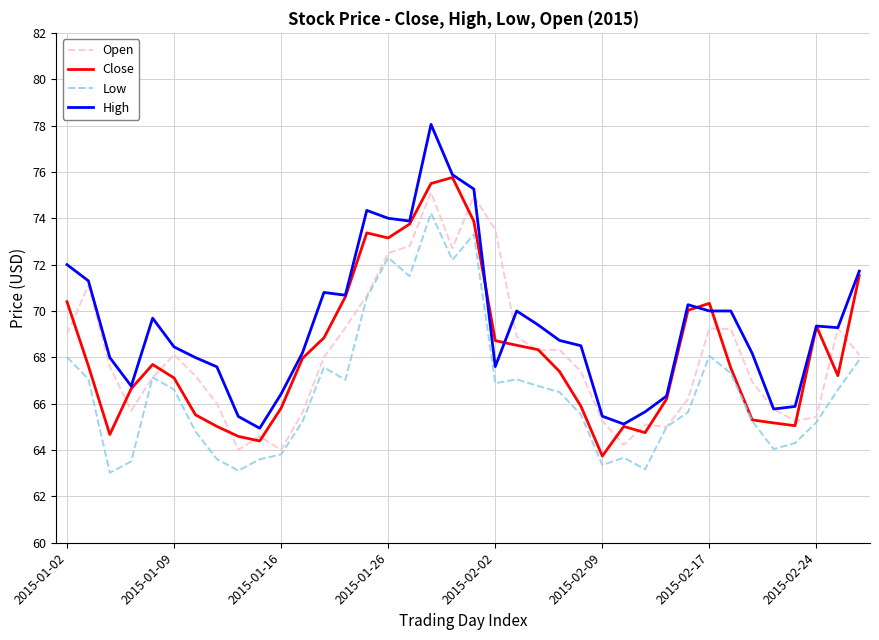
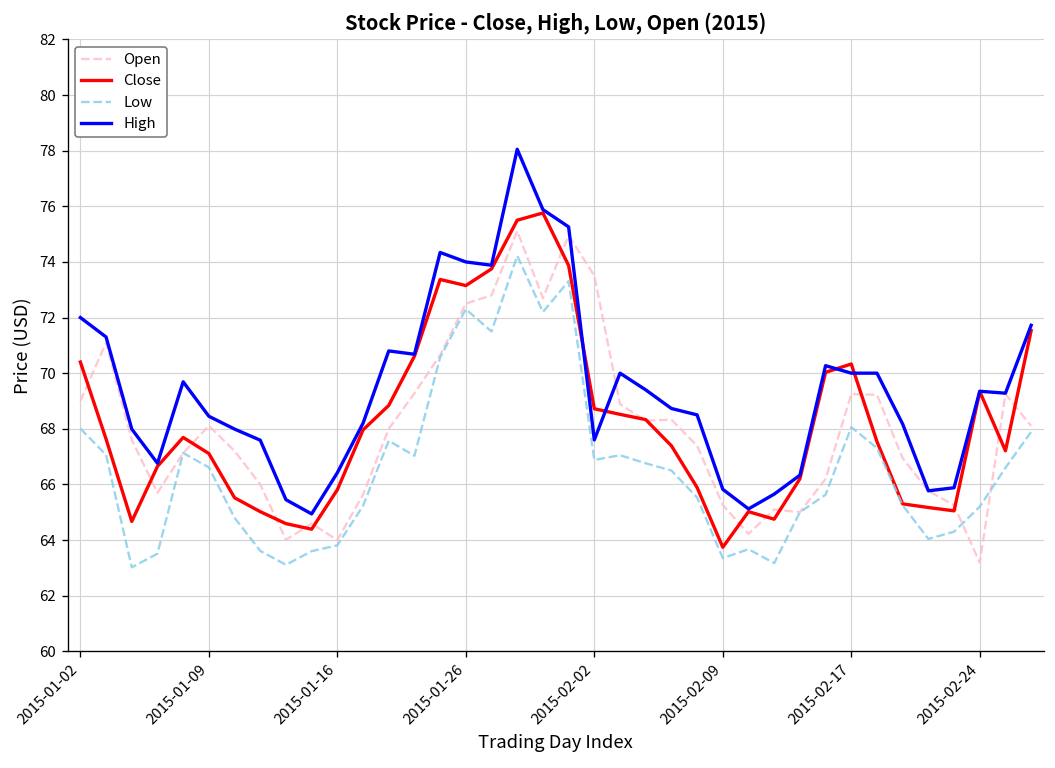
  {
    "Open": {
      "2015-01-02": 69.0,
      "2015-01-09": 68.1,
      "2015-01-16": 64.0,
      "2015-01-26": 72.5,
      "2015-02-02": 73.5,
      "2015-02-09": 65.3,
      "2015-02-17": 69.3,
-     "2015-02-24": 65.4
+     "2015-02-24": 63.2
    },
    "Close": {
      "2015-01-02": 70.4,
      "2015-01-09": 67.1,
      "2015-01-16": 65.8,
      "2015-01-26": 73.2,
      "2015-02-02": 68.7,
      "2015-02-09": 63.7,
      "2015-02-17": 70.3
    },
    "Low": {
      "2015-01-02": 68.0,
      "2015-01-09": 66.6,
      "2015-01-16": 63.8,
      "2015-01-26": 72.3,
      "2015-02-02": 66.9,
      "2015-02-09": 63.4,
      "2015-02-17": 68.1,
      "2015-02-24": 65.2
    },
    "High": {
      "2015-01-02": 72.0,
      "2015-01-09": 68.5,
      "2015-01-16": 66.4,
      "2015-01-26": 74.0,
      "2015-02-02": 67.6,
-     "2015-02-09": 65.5,
+     "2015-02-09": 65.8,
      "2015-02-17": 70.0
    }
  }
